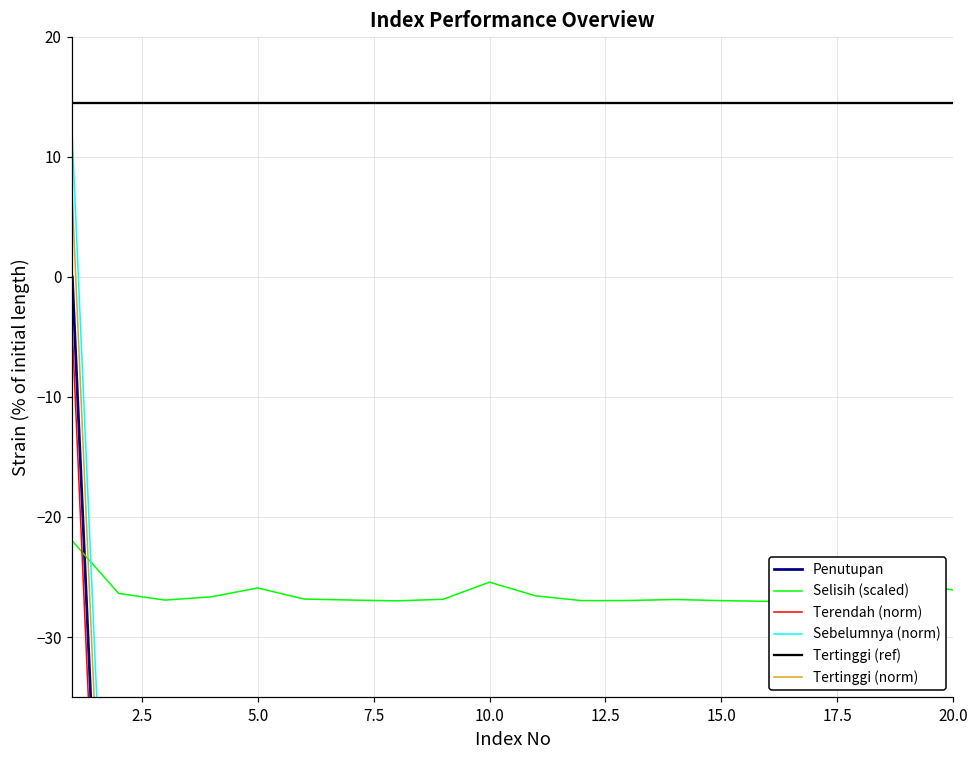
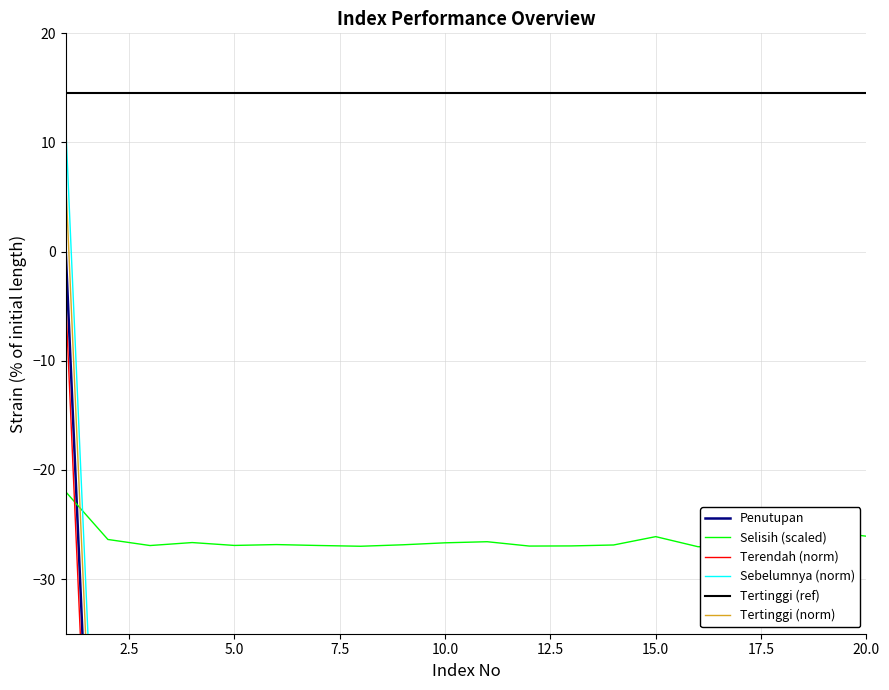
  {
    "Selisih (scaled)": {
-     "5.0": -25.9,
-     "10.0": -25.4,
-     "15.0": -27.0,
+     "5.0": -26.9,
+     "10.0": -26.7,
+     "15.0": -26.1,
      "20.0": -26.1
    },
    "Tertinggi (ref)": {
      "5.0": 14.5,
      "10.0": 14.5,
      "15.0": 14.5,
      "20.0": 14.5
    }
  }
